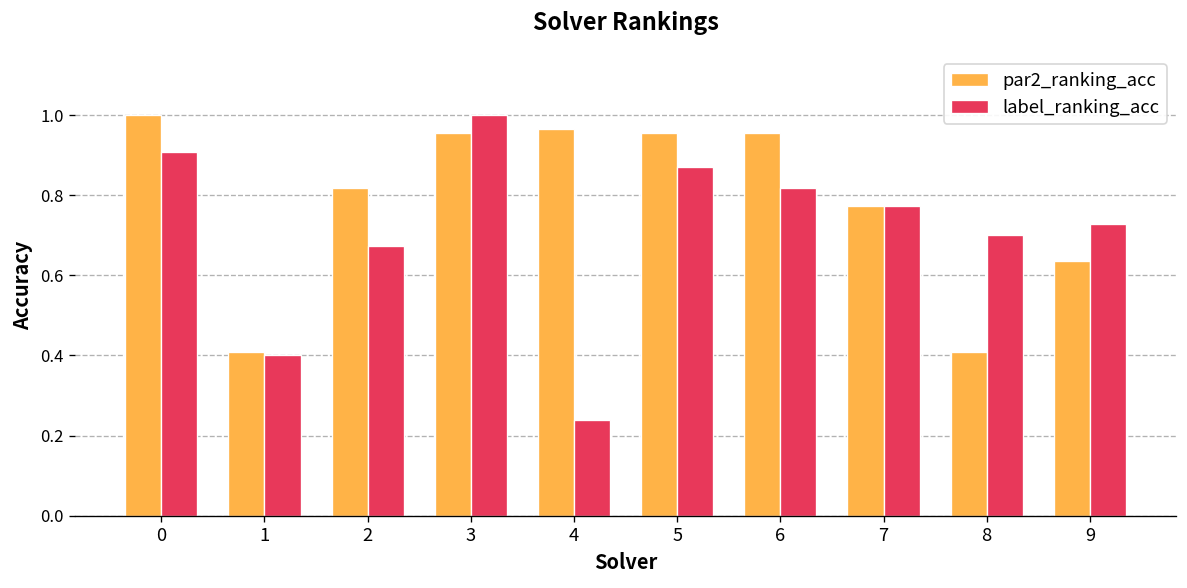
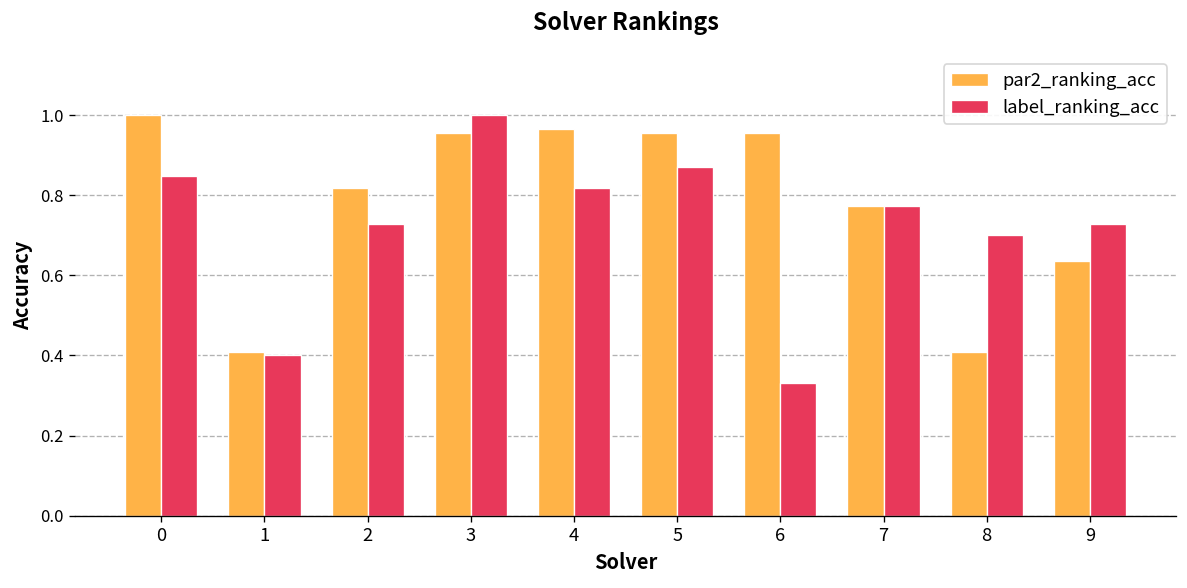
  {
    "par2_ranking_acc": {
      "0": 1.00,
      "1": 0.41,
      "2": 0.82,
      "3": 0.95,
      "4": 0.97,
      "5": 0.95,
      "6": 0.95,
      "7": 0.77,
      "8": 0.41,
      "9": 0.64
    },
    "label_ranking_acc": {
-     "0": 0.91,
+     "0": 0.85,
      "1": 0.40,
-     "2": 0.67,
+     "2": 0.73,
      "3": 1.00,
-     "4": 0.24,
+     "4": 0.82,
      "5": 0.87,
-     "6": 0.82,
+     "6": 0.33,
      "7": 0.77,
      "8": 0.70,
      "9": 0.73
    }
  }
